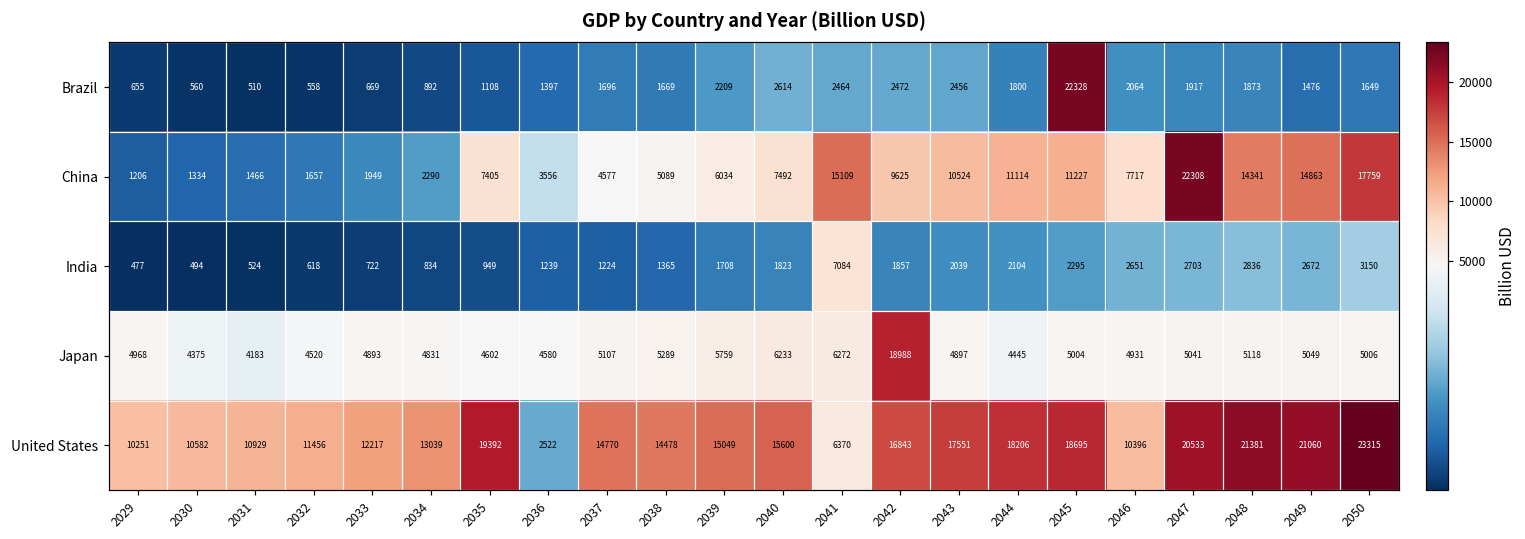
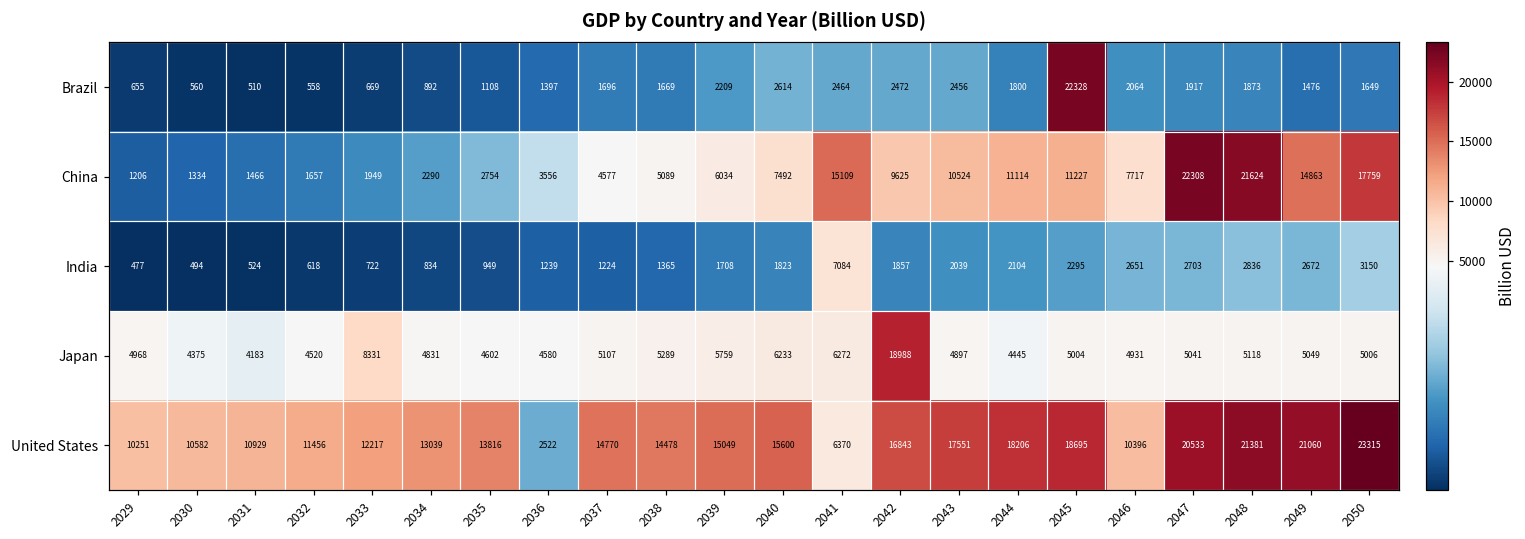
  {
    "Brazil": {
      "2029": 655,
      "2030": 560,
      "2031": 510,
      "2032": 558,
      "2033": 669,
      "2034": 892,
      "2035": 1108,
      "2036": 1397,
      "2037": 1696,
      "2038": 1669,
      "2039": 2209,
      "2040": 2614,
      "2041": 2464,
      "2042": 2472,
      "2043": 2456,
      "2044": 1800,
      "2045": 22328,
      "2046": 2064,
      "2047": 1917,
      "2048": 1873,
      "2049": 1476,
      "2050": 1649
    },
    "China": {
      "2029": 1206,
      "2030": 1334,
      "2031": 1466,
      "2032": 1657,
      "2033": 1949,
      "2034": 2290,
-     "2035": 7405,
+     "2035": 2754,
      "2036": 3556,
      "2037": 4577,
      "2038": 5089,
      "2039": 6034,
      "2040": 7492,
      "2041": 15109,
      "2042": 9625,
      "2043": 10524,
      "2044": 11114,
      "2045": 11227,
      "2046": 7717,
      "2047": 22308,
-     "2048": 14341,
+     "2048": 21624,
      "2049": 14863,
      "2050": 17759
    },
    "India": {
      "2029": 477,
      "2030": 494,
      "2031": 524,
      "2032": 618,
      "2033": 722,
      "2034": 834,
      "2035": 949,
      "2036": 1239,
      "2037": 1224,
      "2038": 1365,
      "2039": 1708,
      "2040": 1823,
      "2041": 7084,
      "2042": 1857,
      "2043": 2039,
      "2044": 2104,
      "2045": 2295,
      "2046": 2651,
      "2047": 2703,
      "2048": 2836,
      "2049": 2672,
      "2050": 3150
    },
    "Japan": {
      "2029": 4968,
      "2030": 4375,
      "2031": 4183,
      "2032": 4520,
-     "2033": 4893,
+     "2033": 8331,
      "2034": 4831,
      "2035": 4602,
      "2036": 4580,
      "2037": 5107,
      "2038": 5289,
      "2039": 5759,
      "2040": 6233,
      "2041": 6272,
      "2042": 18988,
      "2043": 4897,
      "2044": 4445,
      "2045": 5004,
      "2046": 4931,
      "2047": 5041,
      "2048": 5118,
      "2049": 5049,
      "2050": 5006
    },
    "United States": {
      "2029": 10251,
      "2030": 10582,
      "2031": 10929,
      "2032": 11456,
      "2033": 12217,
      "2034": 13039,
-     "2035": 19392,
+     "2035": 13816,
      "2036": 2522,
      "2037": 14770,
      "2038": 14478,
      "2039": 15049,
      "2040": 15600,
      "2041": 6370,
      "2042": 16843,
      "2043": 17551,
      "2044": 18206,
      "2045": 18695,
      "2046": 10396,
      "2047": 20533,
      "2048": 21381,
      "2049": 21060,
      "2050": 23315
    }
  }
